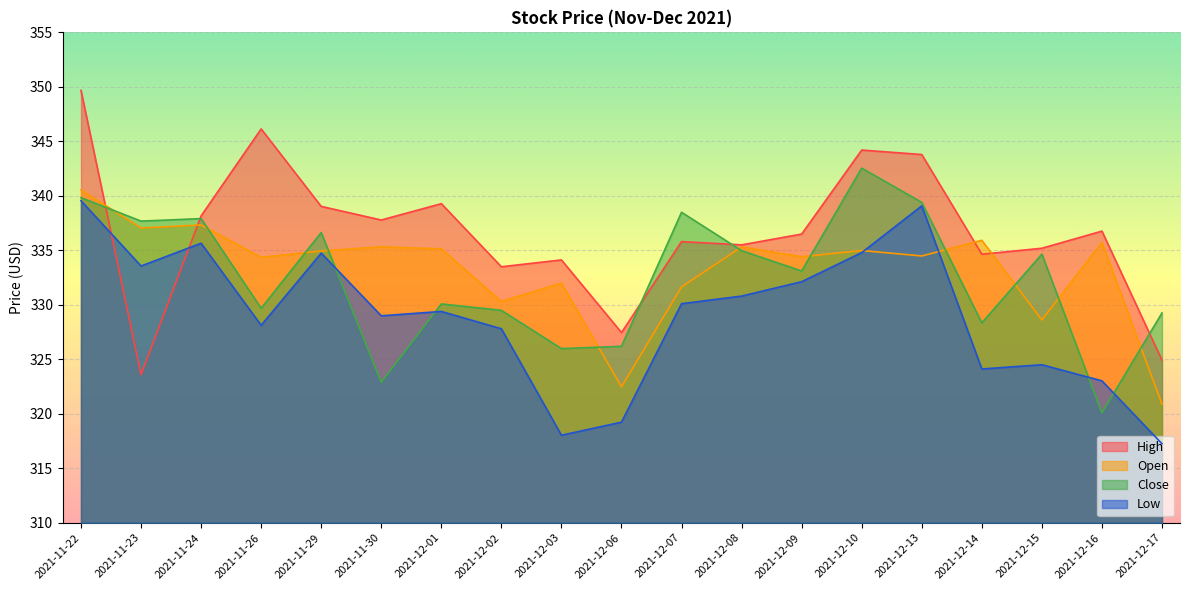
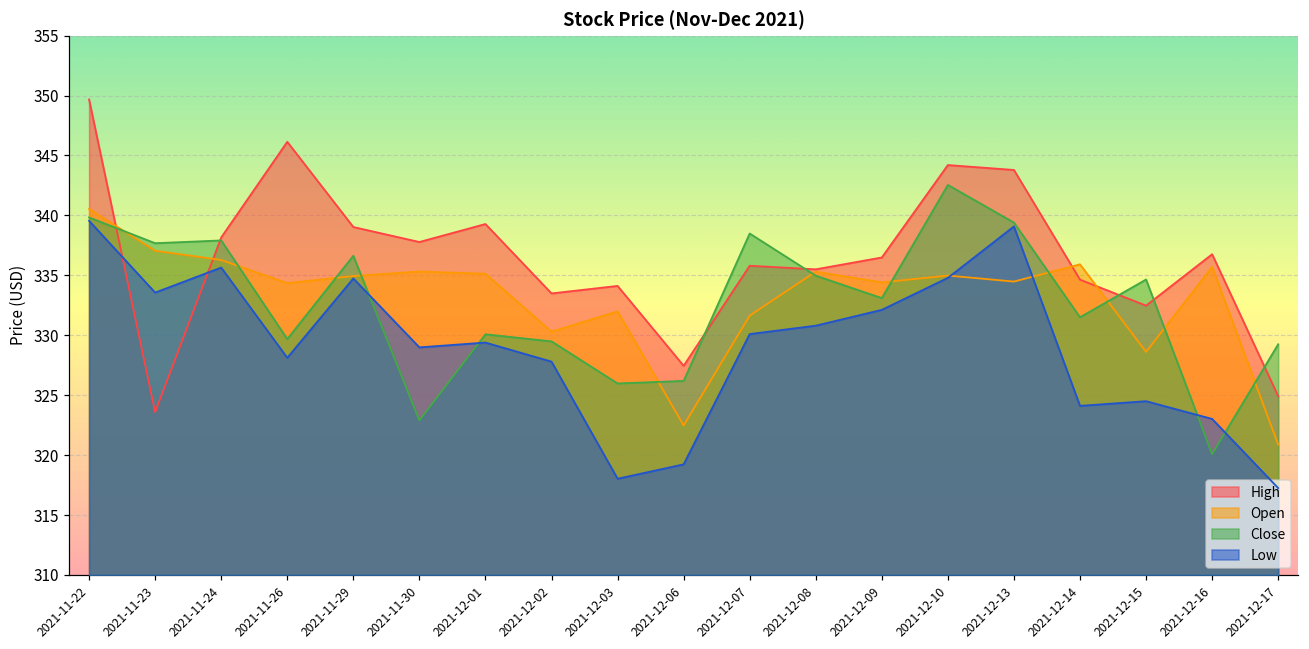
  {
    "High": {
      "2021-11-22": 349.7,
      "2021-11-23": 323.6,
      "2021-11-24": 338.2,
      "2021-11-26": 346.1,
      "2021-11-29": 339.0,
      "2021-11-30": 337.8,
      "2021-12-01": 339.3,
      "2021-12-02": 333.5,
      "2021-12-03": 334.1,
      "2021-12-06": 327.5,
      "2021-12-07": 335.8,
      "2021-12-09": 336.5,
      "2021-12-10": 344.2,
      "2021-12-13": 343.8,
      "2021-12-14": 334.6,
-     "2021-12-15": 335.2,
+     "2021-12-15": 332.5,
      "2021-12-16": 336.8,
      "2021-12-17": 324.9
    },
    "Open": {
      "2021-11-22": 340.5,
      "2021-11-23": 337.0,
-     "2021-11-24": 337.3,
+     "2021-11-24": 336.3,
      "2021-11-26": 334.4,
      "2021-11-30": 335.3,
      "2021-12-01": 335.1,
      "2021-12-02": 330.3,
      "2021-12-03": 332.0,
      "2021-12-06": 322.5,
      "2021-12-07": 331.6,
      "2021-12-09": 334.4,
      "2021-12-13": 334.5,
      "2021-12-14": 335.9,
      "2021-12-15": 328.6,
      "2021-12-16": 335.7,
      "2021-12-17": 320.9
    },
    "Close": {
      "2021-11-22": 339.8,
      "2021-11-23": 337.7,
      "2021-11-24": 337.9,
      "2021-11-26": 329.7,
      "2021-11-29": 336.6,
      "2021-11-30": 322.9,
      "2021-12-01": 330.1,
      "2021-12-02": 329.5,
      "2021-12-03": 326.0,
      "2021-12-06": 326.2,
      "2021-12-07": 338.5,
      "2021-12-08": 335.0,
      "2021-12-09": 333.1,
      "2021-12-10": 342.5,
      "2021-12-13": 339.4,
-     "2021-12-14": 328.3,
+     "2021-12-14": 331.5,
      "2021-12-15": 334.6,
      "2021-12-16": 320.1,
      "2021-12-17": 329.2
    },
    "Low": {
      "2021-11-22": 339.5,
      "2021-11-23": 333.6,
      "2021-11-24": 335.6,
      "2021-11-26": 328.1,
      "2021-11-30": 329.0,
      "2021-12-01": 329.4,
      "2021-12-02": 327.8,
      "2021-12-03": 318.0,
      "2021-12-06": 319.2,
      "2021-12-07": 330.1,
      "2021-12-08": 330.8,
      "2021-12-09": 332.1,
      "2021-12-13": 339.1,
      "2021-12-14": 324.1,
      "2021-12-15": 324.5,
      "2021-12-16": 323.0
    }
  }
